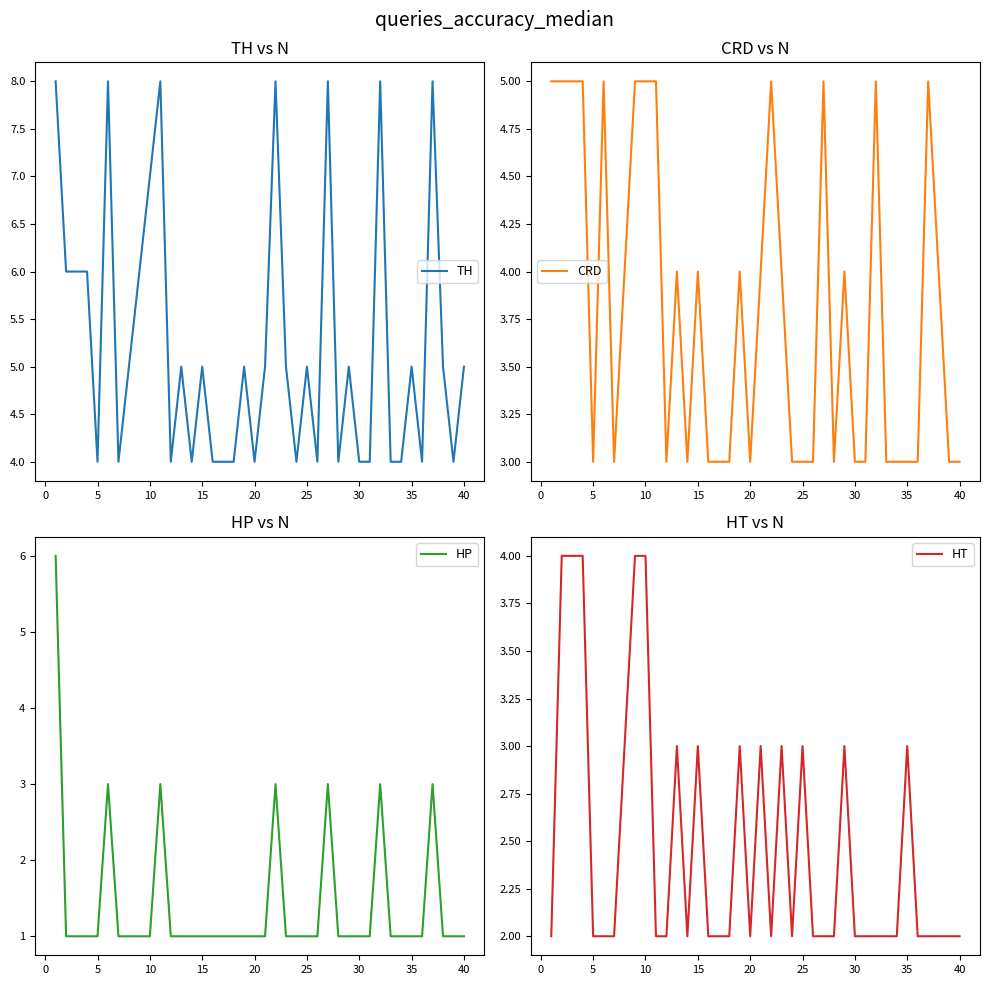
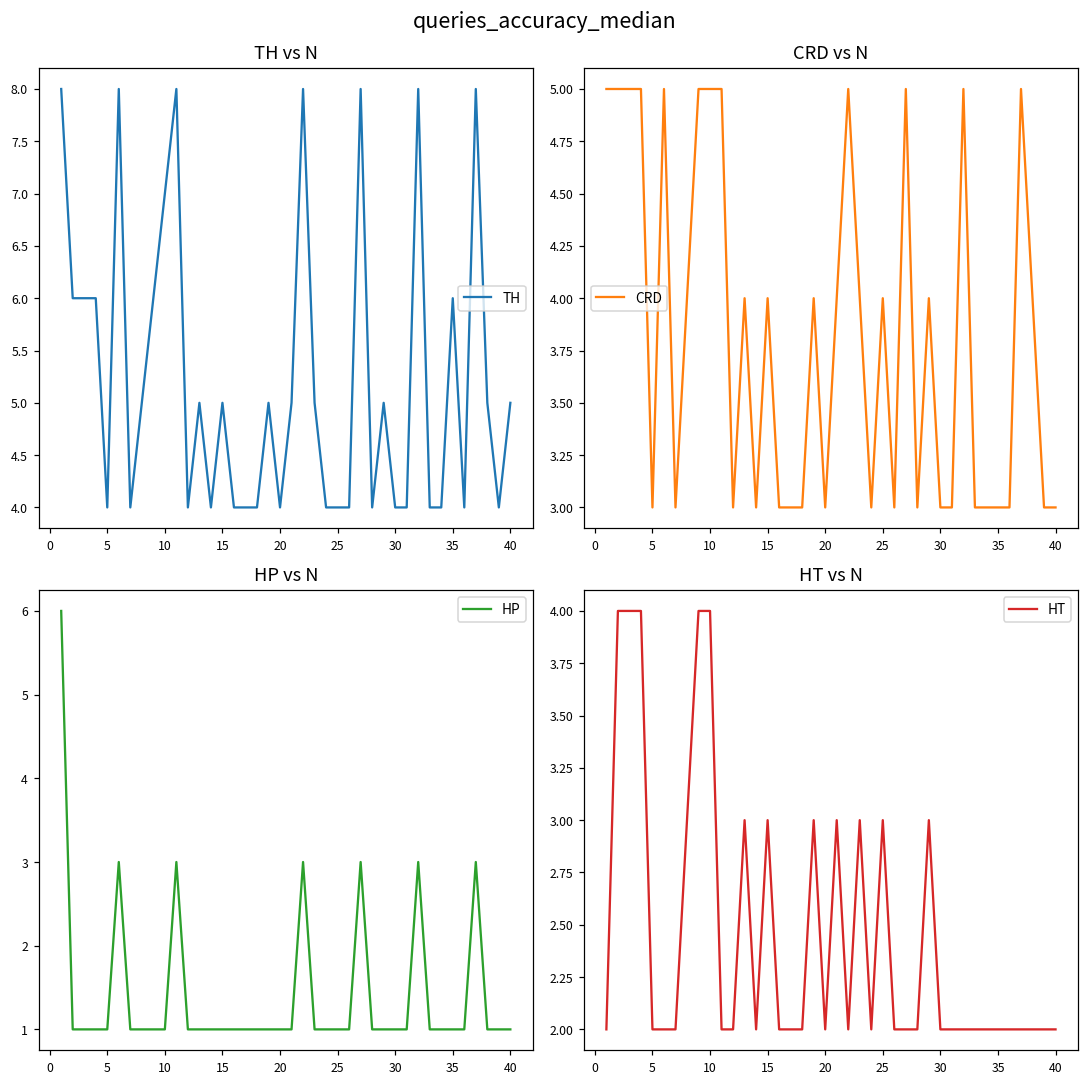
  {
    "TH vs N": {
      "5": 4,
      "10": 7,
      "15": 5,
      "20": 4,
-     "25": 5,
+     "25": 4,
      "30": 4,
-     "35": 5,
+     "35": 6,
      "40": 5
    },
    "CRD vs N": {
      "5": 3,
      "10": 5,
      "15": 4,
      "20": 3,
-     "25": 3,
+     "25": 4,
      "30": 3,
      "35": 3,
      "40": 3
    },
    "HP vs N": {
      "5": 1.0,
      "10": 1.0,
      "15": 1.0,
      "20": 1.0,
      "25": 1.0,
      "30": 1.0,
      "35": 1.0,
      "40": 1.0
    },
    "HT vs N": {
      "5": 2,
      "10": 4,
      "15": 3,
      "20": 2,
      "25": 3,
      "30": 2,
-     "35": 3,
+     "35": 2,
      "40": 2
    }
  }
